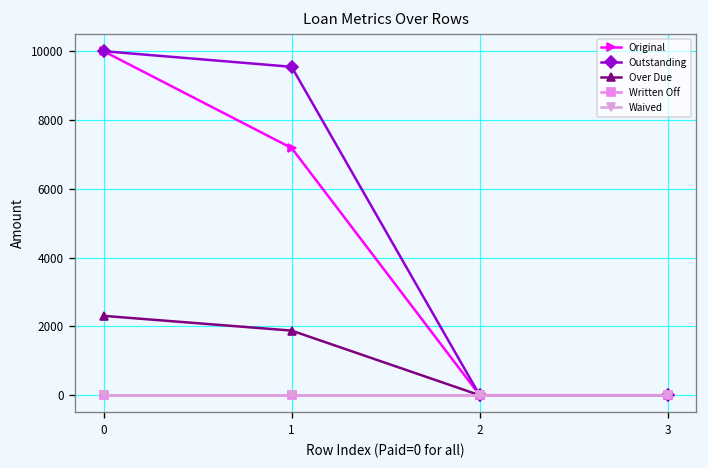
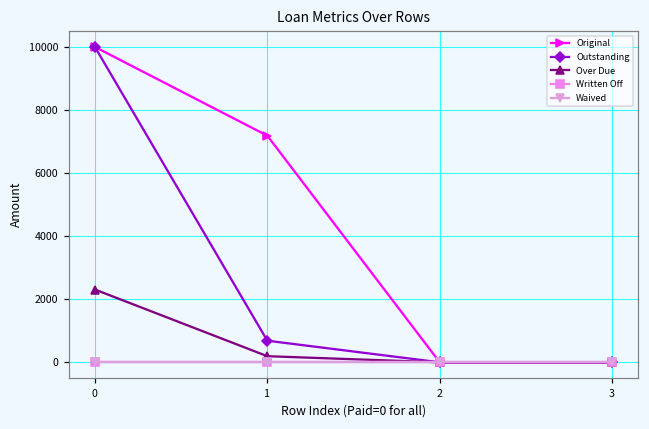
  {
    "Original": {
      "1": 7200
    },
    "Outstanding": {
-     "1": 9500
+     "1": 700
    },
    "Over Due": {
      "0": 2300,
-     "1": 1900
+     "1": 200
    },
    "Waived": {
      "0": 0,
      "1": 0
    }
  }
